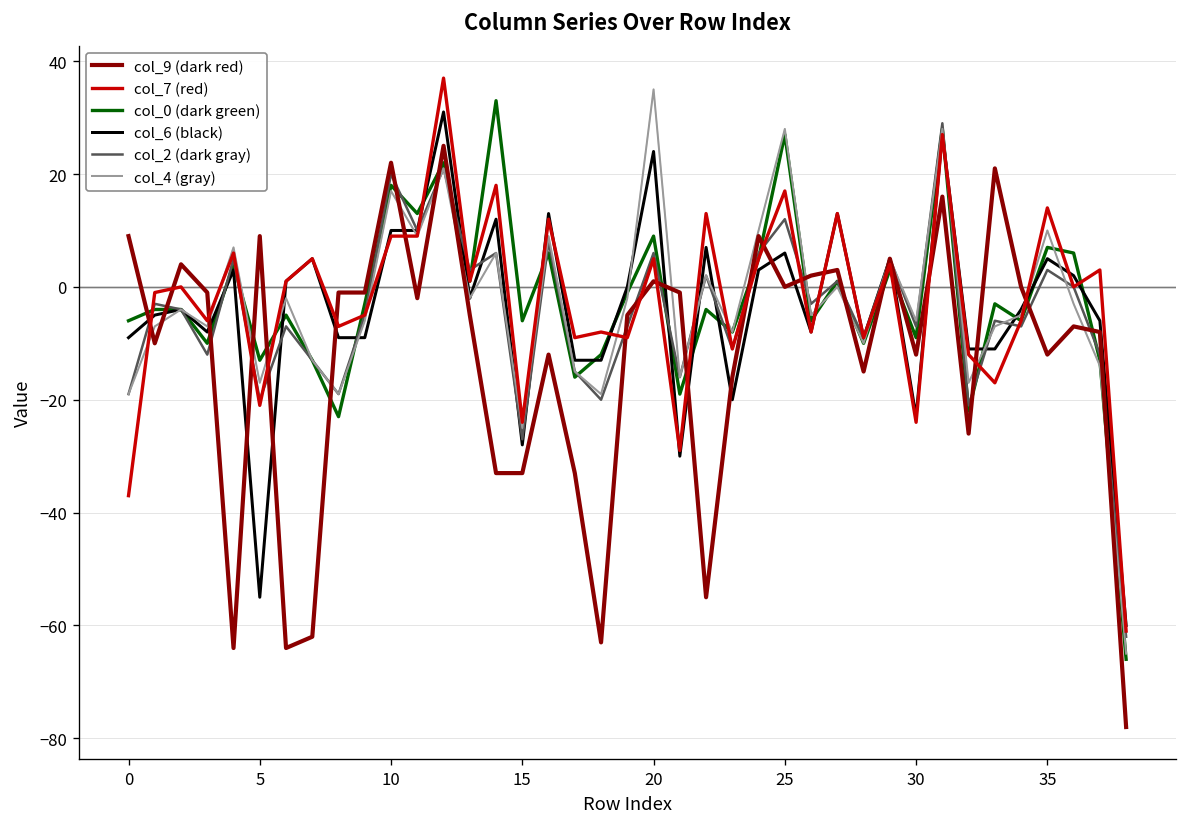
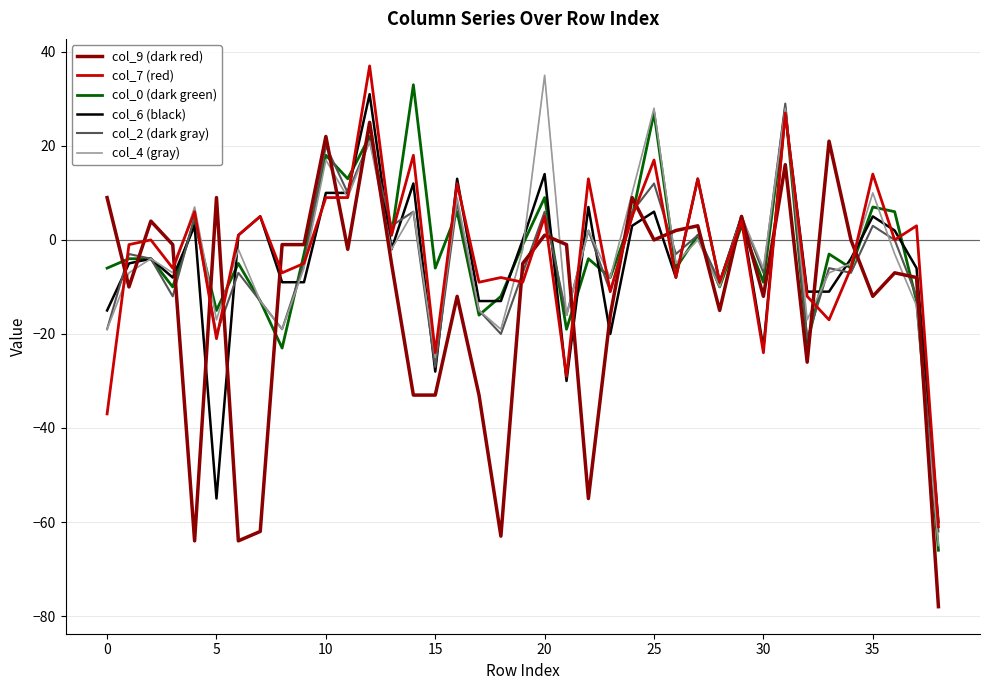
  {
    "col_0 (dark green)": {
      "0": -6,
-     "5": -13,
+     "5": -15,
      "10": 18,
      "15": -6,
      "20": 9,
      "25": 27,
      "30": -9,
      "35": 7
    },
    "col_6 (black)": {
-     "0": -9,
+     "0": -15,
      "5": -55,
      "10": 10,
      "15": -28,
-     "20": 24,
+     "20": 14,
      "25": 6,
      "30": -23,
      "35": 5
    },
    "col_2 (dark gray)": {
      "5": -20,
      "10": 20,
      "15": -27,
      "20": 6,
      "25": 12,
      "30": -7,
      "35": 3
    },
    "col_4 (gray)": {
      "5": -17,
      "10": 17,
      "15": -25,
      "20": 35,
      "25": 28,
      "30": -6,
      "35": 10
    },
    "col_9 (dark red)": {
      "0": 9,
      "5": 9,
      "10": 22,
      "15": -33,
      "20": 1,
      "25": 0,
      "30": -12,
      "35": -12
    },
    "col_7 (red)": {
      "0": -37,
      "5": -21,
      "10": 9,
      "15": -24,
      "20": 5,
      "25": 17,
      "30": -24,
      "35": 14
    }
  }
